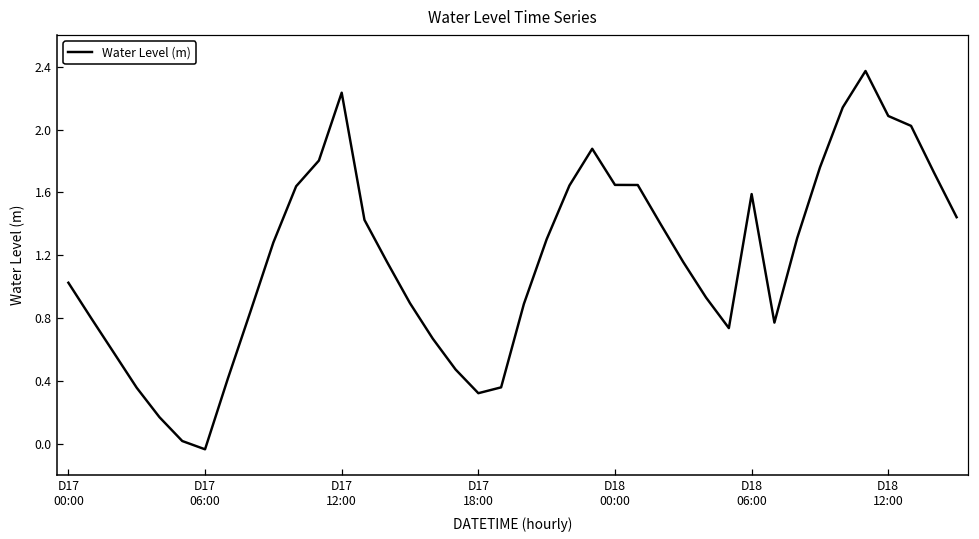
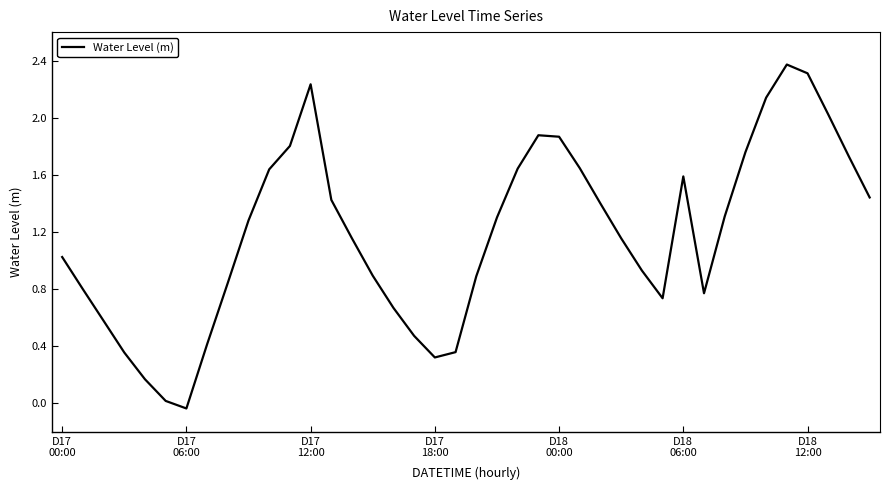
  {
    "D17 00:00": 1.02,
    "D17 06:00": -0.04,
    "D17 12:00": 2.23,
    "D17 18:00": 0.32,
-   "D18 00:00": 1.65,
+   "D18 00:00": 1.87,
    "D18 06:00": 1.59,
-   "D18 12:00": 2.09
+   "D18 12:00": 2.31
  }
